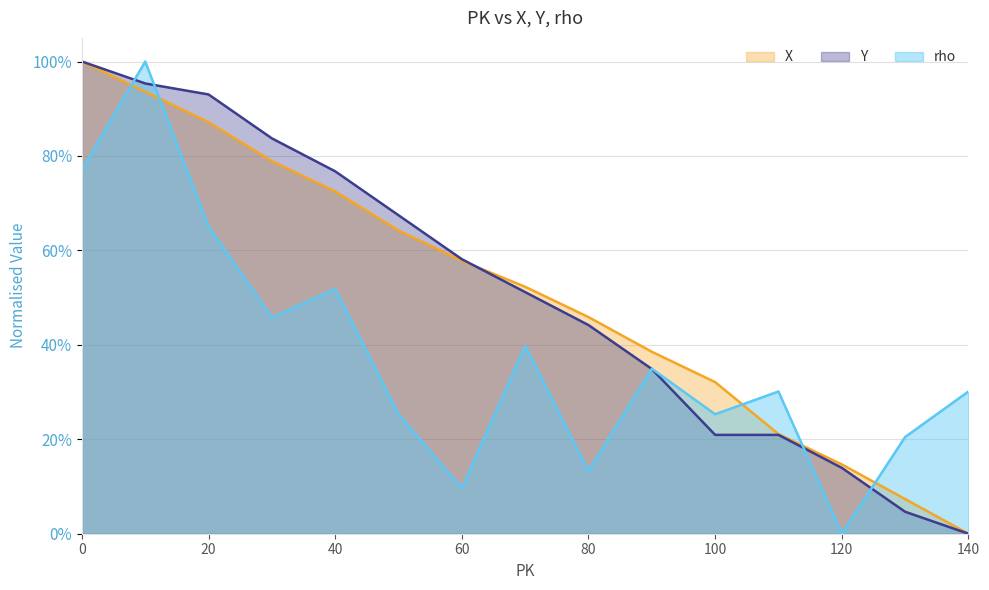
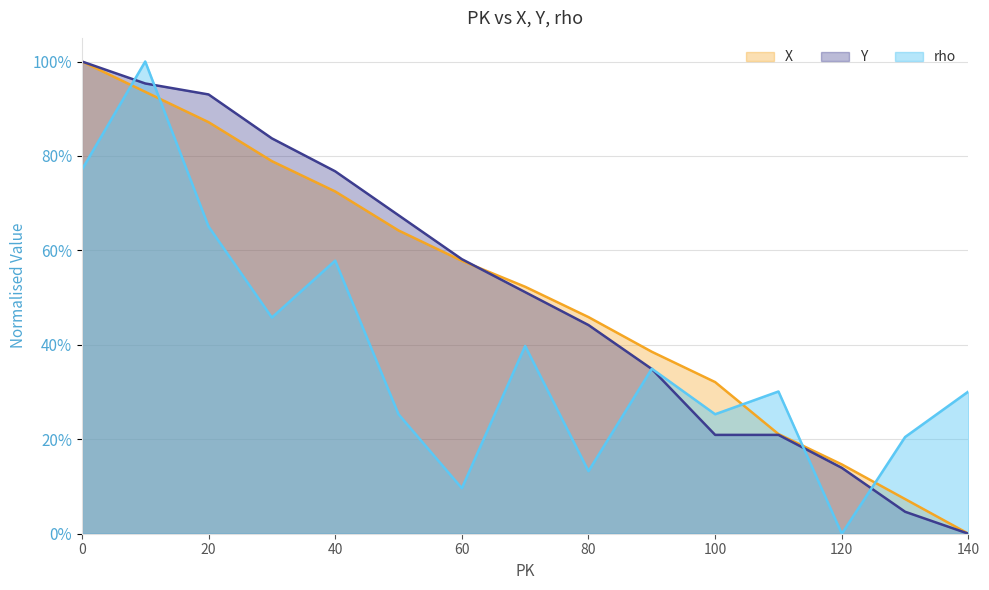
  {
    "X": {
      "20": "87%",
      "40": "72%",
      "80": "46%",
      "100": "32%",
      "120": "15%"
    },
    "Y": {
      "20": "93%",
      "40": "77%",
      "80": "44%",
      "100": "21%",
      "120": "14%"
    },
    "rho": {
      "0": "77%",
      "20": "65%",
-     "40": "52%",
+     "40": "58%",
      "60": "10%",
      "80": "13%",
      "100": "25%",
      "120": "0%",
      "140": "30%"
    }
  }
